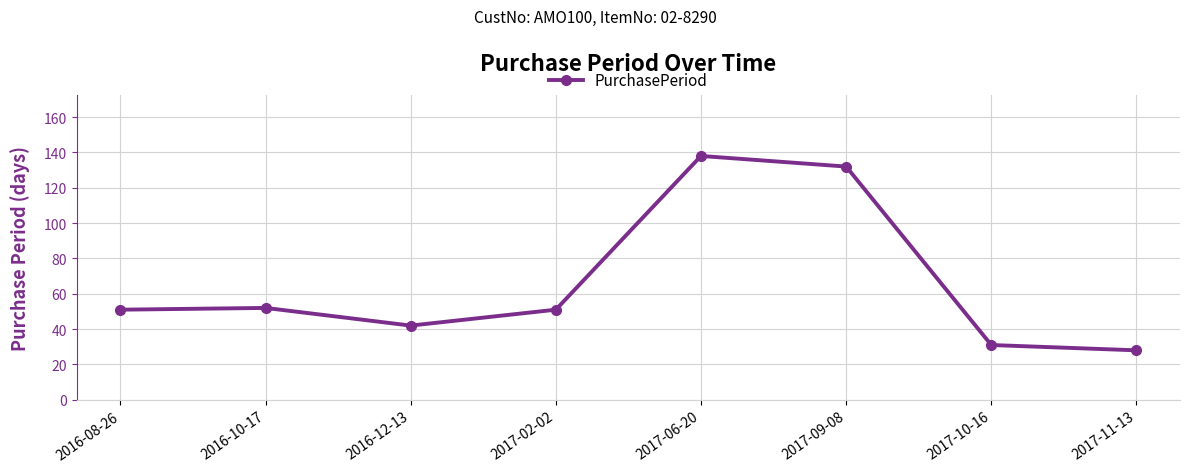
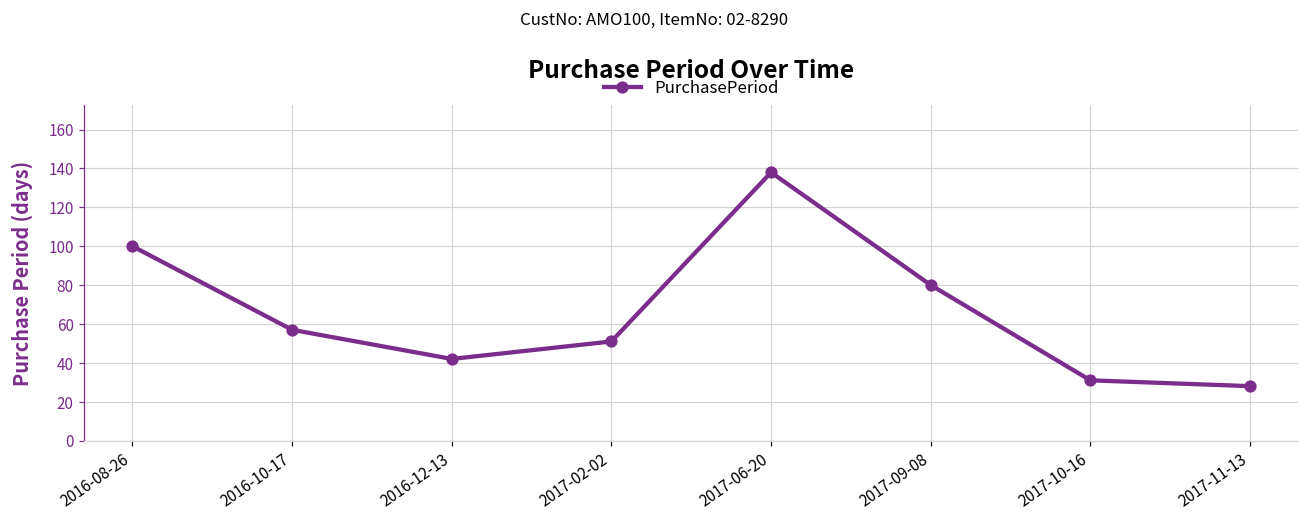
  {
-   "2016-08-26": 51,
-   "2016-10-17": 52,
+   "2016-08-26": 100,
+   "2016-10-17": 57,
    "2016-12-13": 42,
    "2017-02-02": 51,
    "2017-06-20": 138,
-   "2017-09-08": 132,
+   "2017-09-08": 80,
    "2017-10-16": 31,
    "2017-11-13": 28
  }
